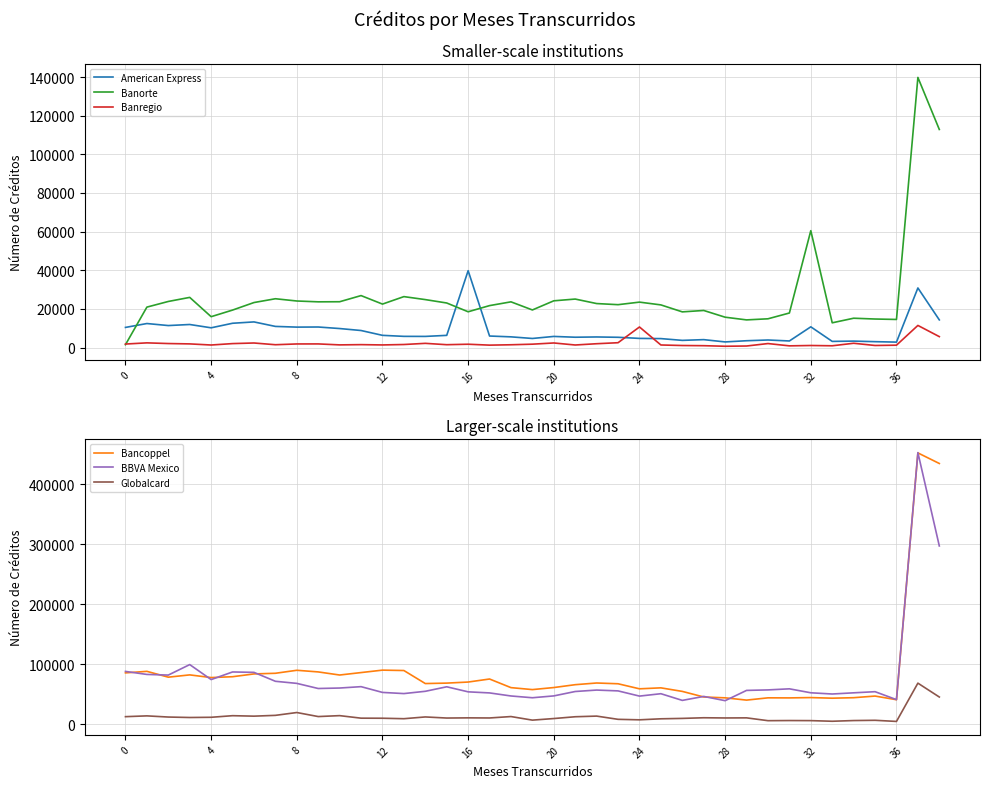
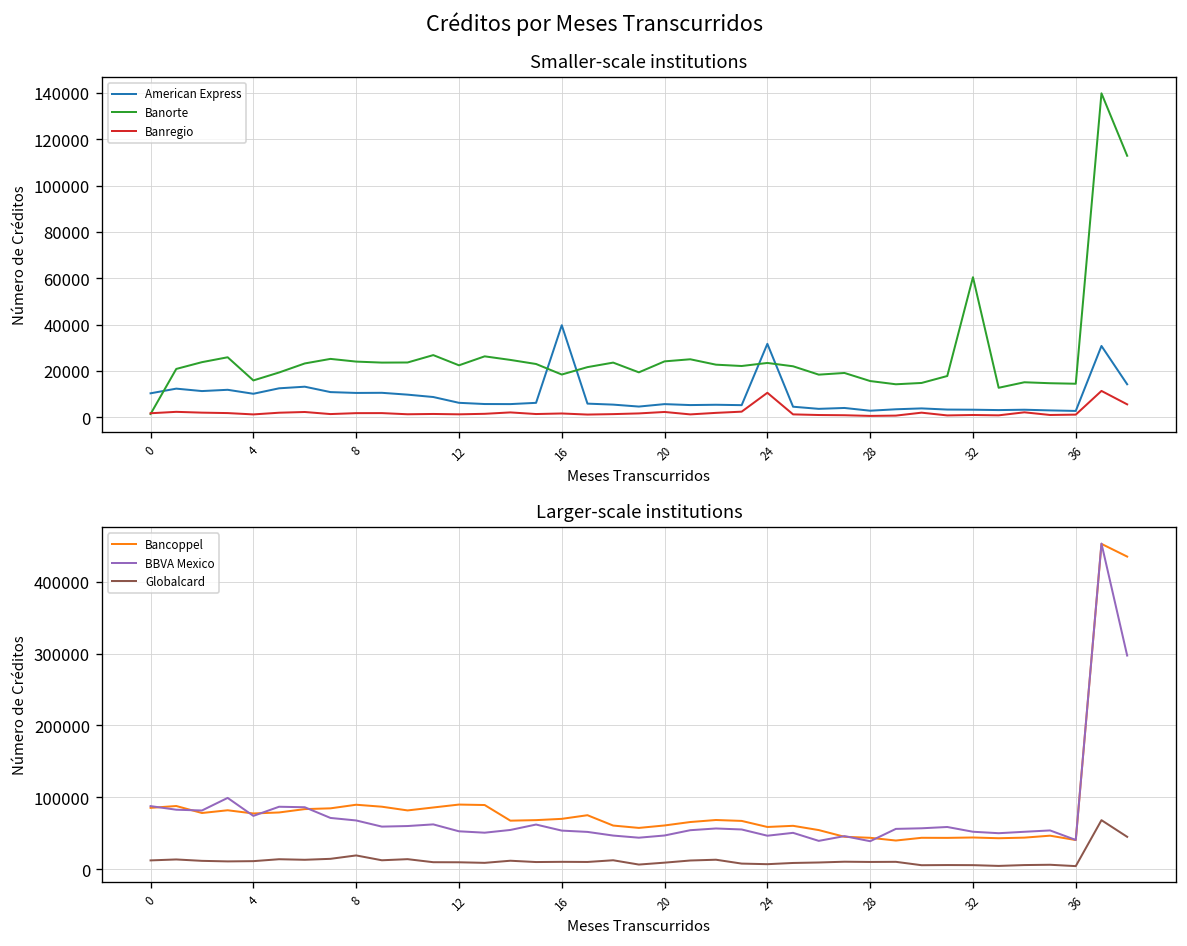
  {
    "Smaller-scale institutions": {
      "American Express": {
        "0": 10000,
        "4": 10000,
        "8": 11000,
        "12": 6000,
        "16": 40000,
        "20": 6000,
-       "24": 5000,
+       "24": 32000,
        "28": 3000,
-       "32": 11000,
+       "32": 3000,
        "36": 3000
      },
      "Banorte": {
        "4": 16000,
        "8": 24000,
        "12": 22000,
        "16": 19000,
        "20": 24000,
        "24": 24000,
        "28": 16000,
        "32": 60000,
        "36": 15000
      },
      "Banregio": {
        "4": 1000,
        "8": 2000,
        "12": 1000,
        "16": 2000,
        "20": 2000,
        "24": 11000,
        "28": 1000,
        "32": 1000,
        "36": 1000
      }
    },
    "Larger-scale institutions": {
      "Bancoppel": {
        "8": 90000,
        "12": 90000,
        "16": 70000,
        "20": 60000,
        "24": 60000,
        "28": 40000,
        "32": 40000
      },
      "BBVA Mexico": {
        "8": 70000,
        "12": 50000,
        "16": 50000,
        "20": 50000,
        "24": 50000,
        "28": 40000,
        "32": 50000
      },
      "Globalcard": {
        "0": 10000,
        "4": 10000,
        "8": 20000,
        "12": 10000,
        "16": 10000,
        "20": 10000,
        "24": 10000,
        "28": 10000,
        "32": 10000,
        "36": 0
      }
    }
  }
